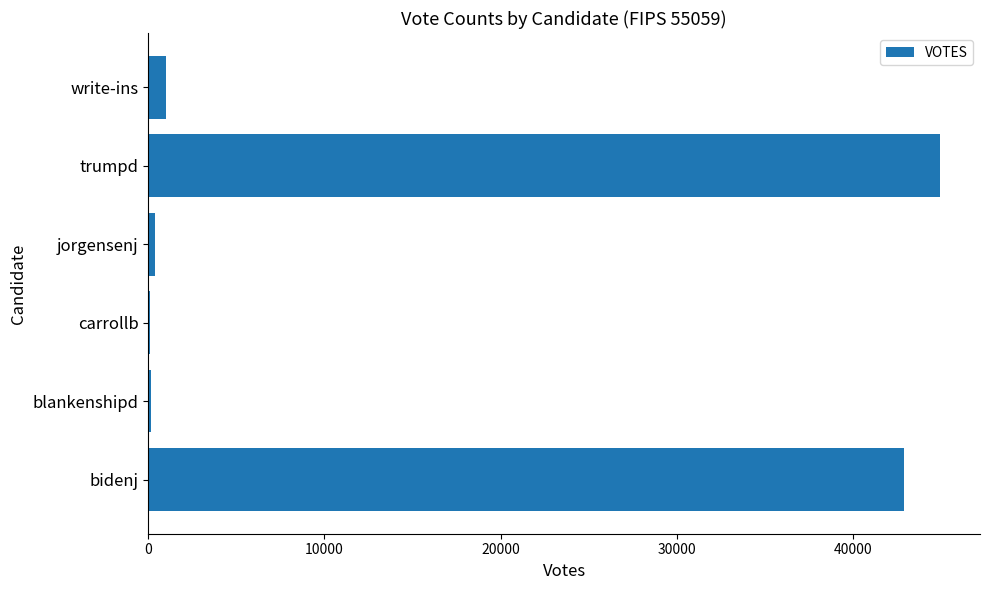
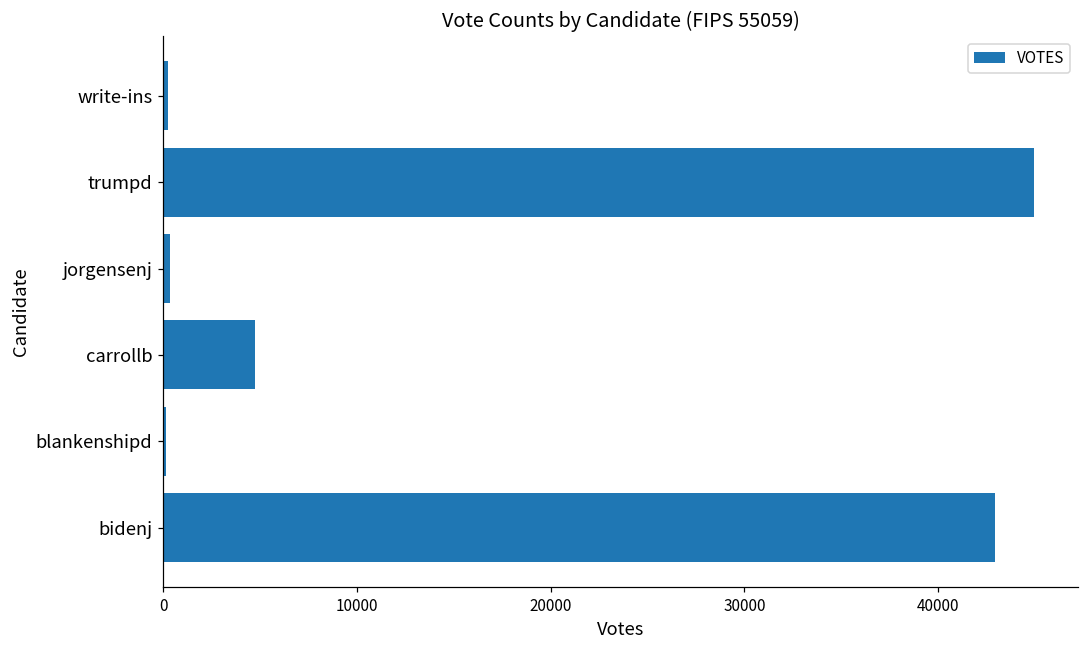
  {
-   "write-ins": 1000,
+   "write-ins": 300,
    "trumpd": 45000,
    "jorgensenj": 400,
-   "carrollb": 100,
+   "carrollb": 4800,
    "blankenshipd": 100,
    "bidenj": 42900
  }
